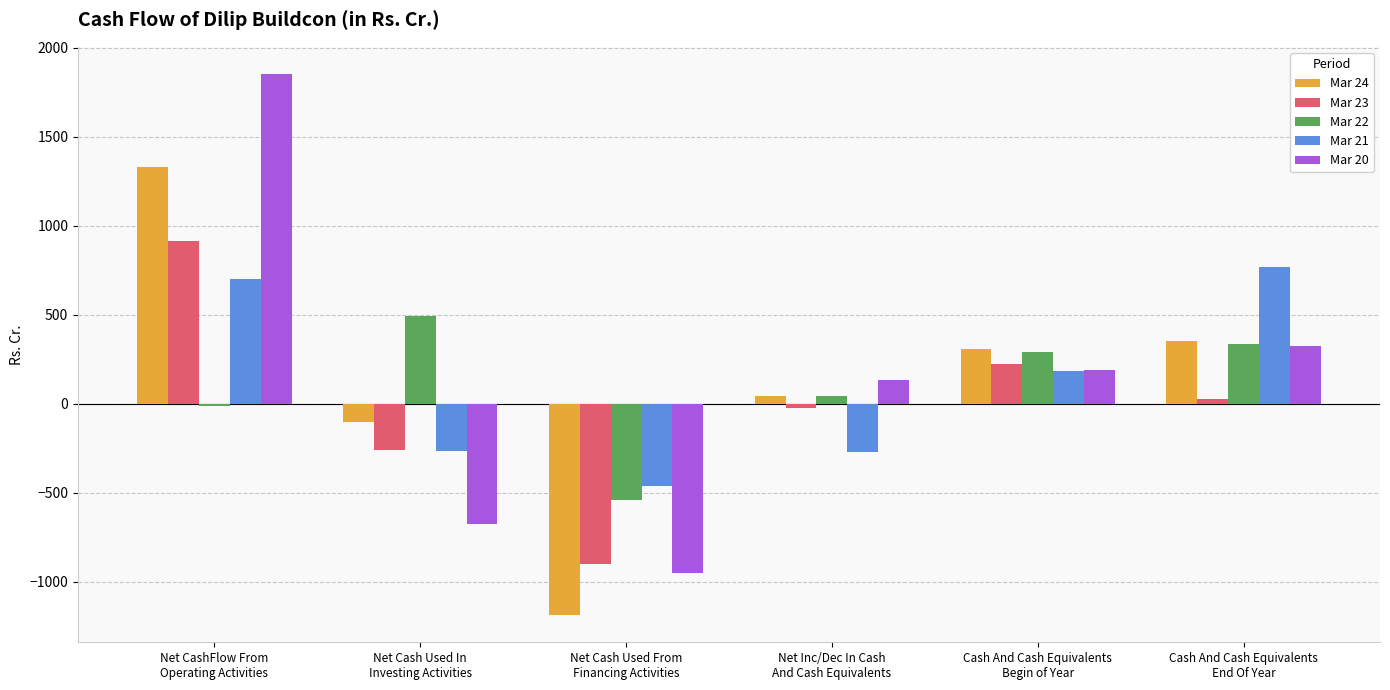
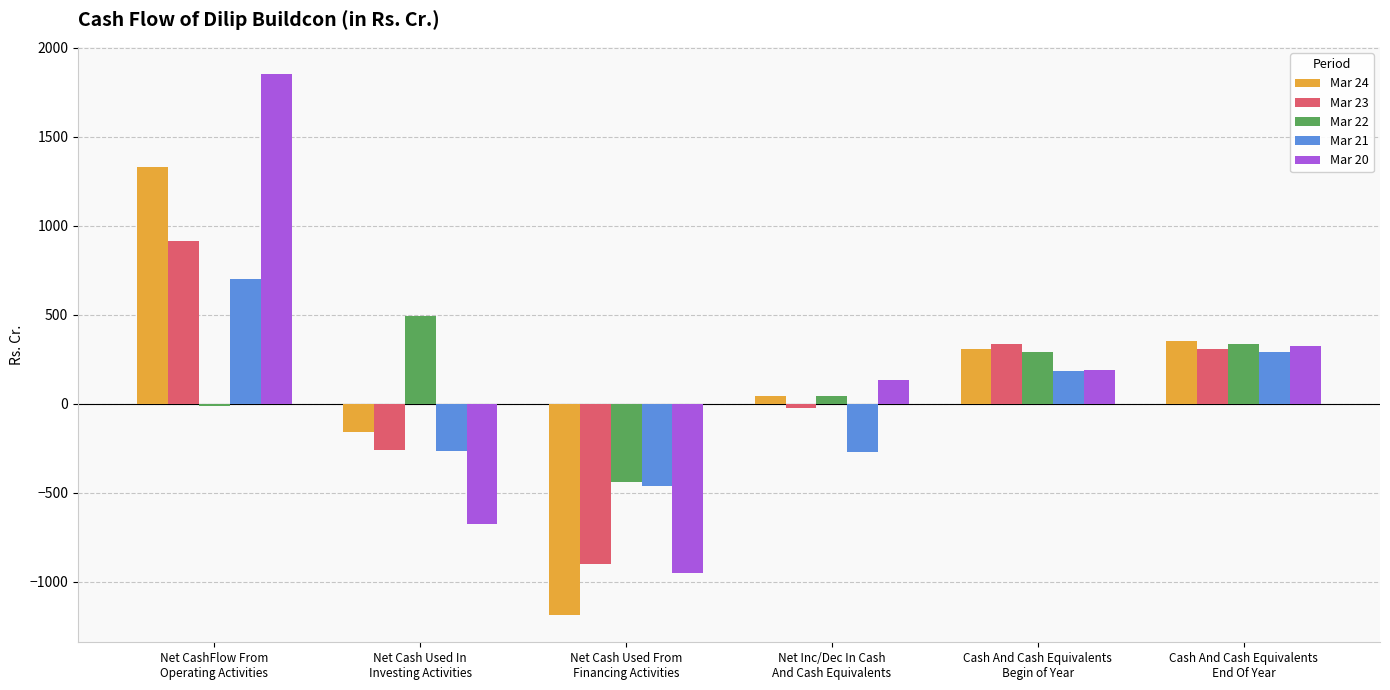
  {
    "Mar 24": {
      "Net CashFlow From Operating Activities": 1330,
-     "Net Cash Used In Investing Activities": -100,
+     "Net Cash Used In Investing Activities": -160,
      "Net Cash Used From Financing Activities": -1190,
      "Net Inc/Dec In Cash And Cash Equivalents": 40,
      "Cash And Cash Equivalents Begin of Year": 310,
      "Cash And Cash Equivalents End Of Year": 350
    },
    "Mar 23": {
      "Net CashFlow From Operating Activities": 910,
      "Net Cash Used In Investing Activities": -260,
      "Net Cash Used From Financing Activities": -900,
      "Net Inc/Dec In Cash And Cash Equivalents": -20,
-     "Cash And Cash Equivalents Begin of Year": 220,
-     "Cash And Cash Equivalents End Of Year": 20
+     "Cash And Cash Equivalents Begin of Year": 330,
+     "Cash And Cash Equivalents End Of Year": 310
    },
    "Mar 22": {
      "Net Cash Used In Investing Activities": 490,
-     "Net Cash Used From Financing Activities": -540,
+     "Net Cash Used From Financing Activities": -440,
      "Net Inc/Dec In Cash And Cash Equivalents": 40,
      "Cash And Cash Equivalents Begin of Year": 290,
      "Cash And Cash Equivalents End Of Year": 330
    },
    "Mar 21": {
      "Net CashFlow From Operating Activities": 700,
      "Net Cash Used In Investing Activities": -260,
      "Net Cash Used From Financing Activities": -470,
      "Net Inc/Dec In Cash And Cash Equivalents": -270,
      "Cash And Cash Equivalents Begin of Year": 180,
-     "Cash And Cash Equivalents End Of Year": 770
+     "Cash And Cash Equivalents End Of Year": 290
    },
    "Mar 20": {
      "Net CashFlow From Operating Activities": 1850,
      "Net Cash Used In Investing Activities": -680,
      "Net Cash Used From Financing Activities": -950,
      "Net Inc/Dec In Cash And Cash Equivalents": 130,
      "Cash And Cash Equivalents Begin of Year": 190,
      "Cash And Cash Equivalents End Of Year": 320
    }
  }
